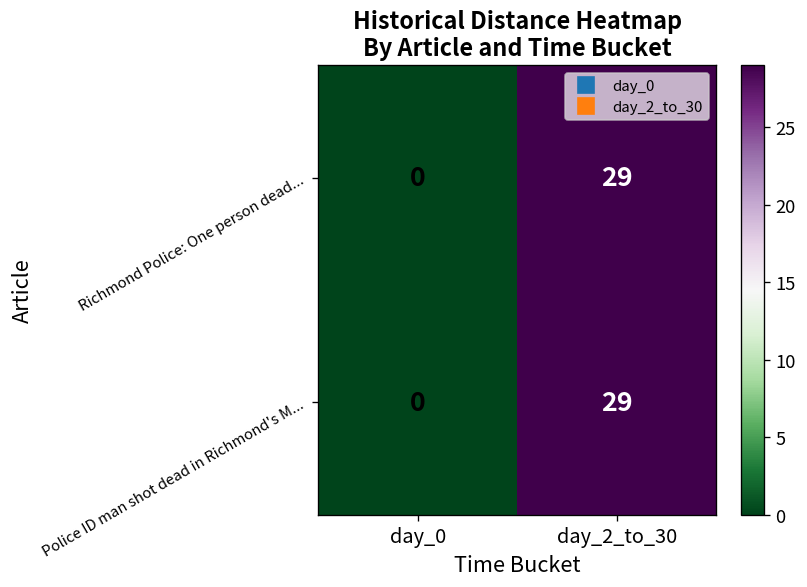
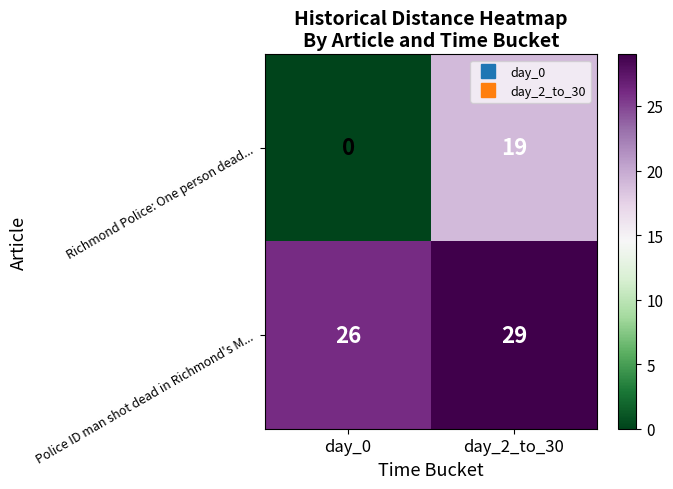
  {
    "Richmond Police: One person dead...": {
      "day_0": 0,
-     "day_2_to_30": 29
+     "day_2_to_30": 19
    },
    "Police ID man shot dead in Richmond's M...": {
-     "day_0": 0,
+     "day_0": 26,
      "day_2_to_30": 29
    }
  }
